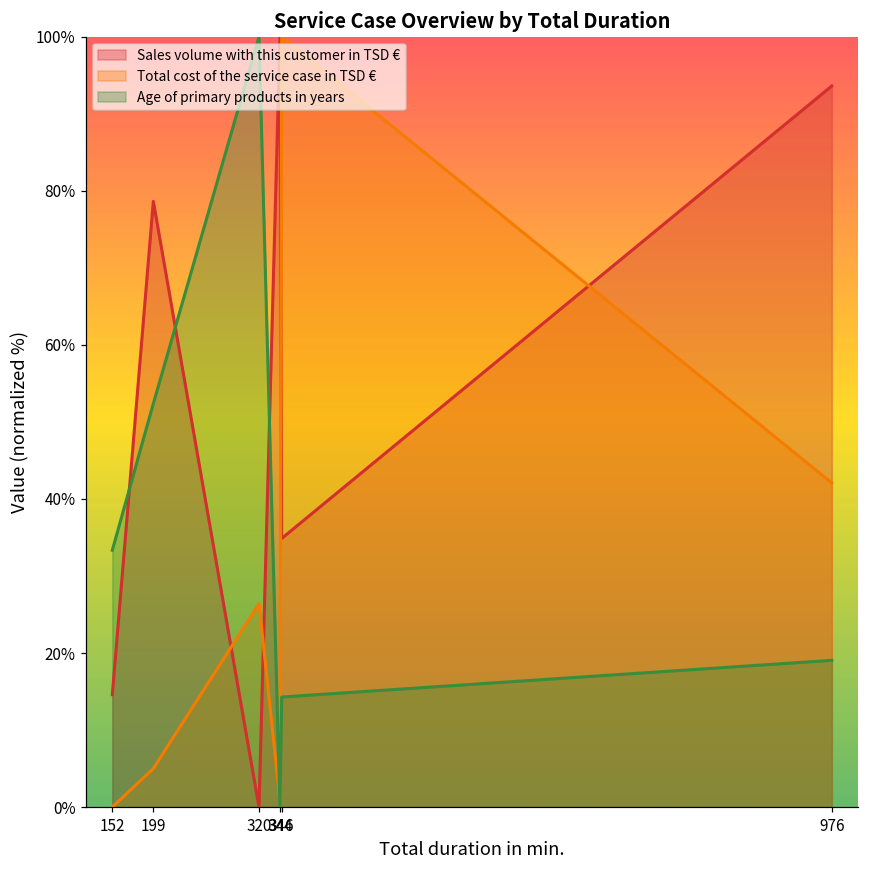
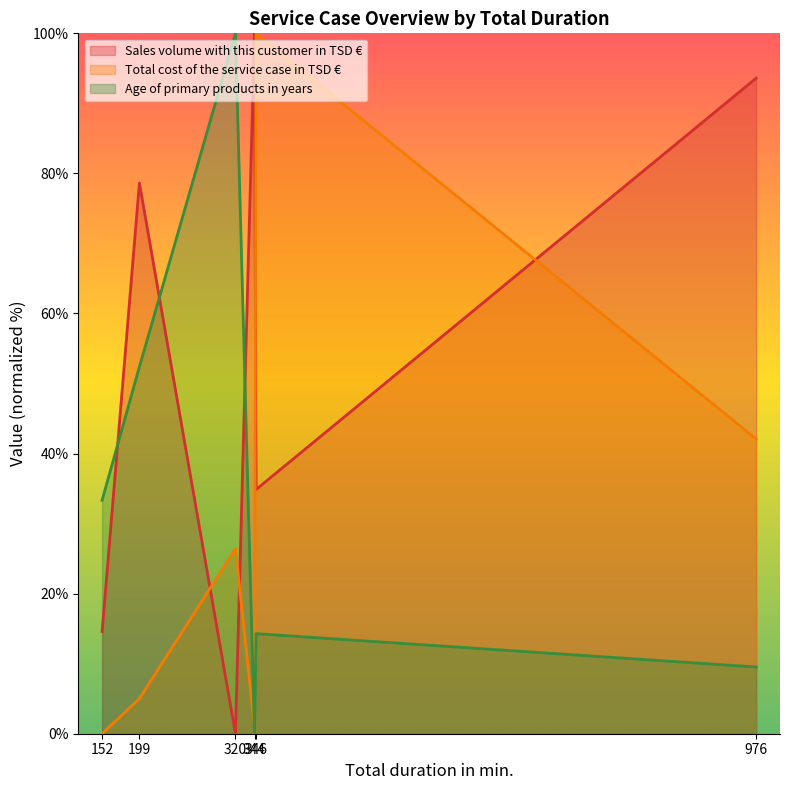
  {
    "Age of primary products in years": {
      "152": "33%",
      "199": "52%",
-     "976": "19%"
+     "976": "10%"
    }
  }
